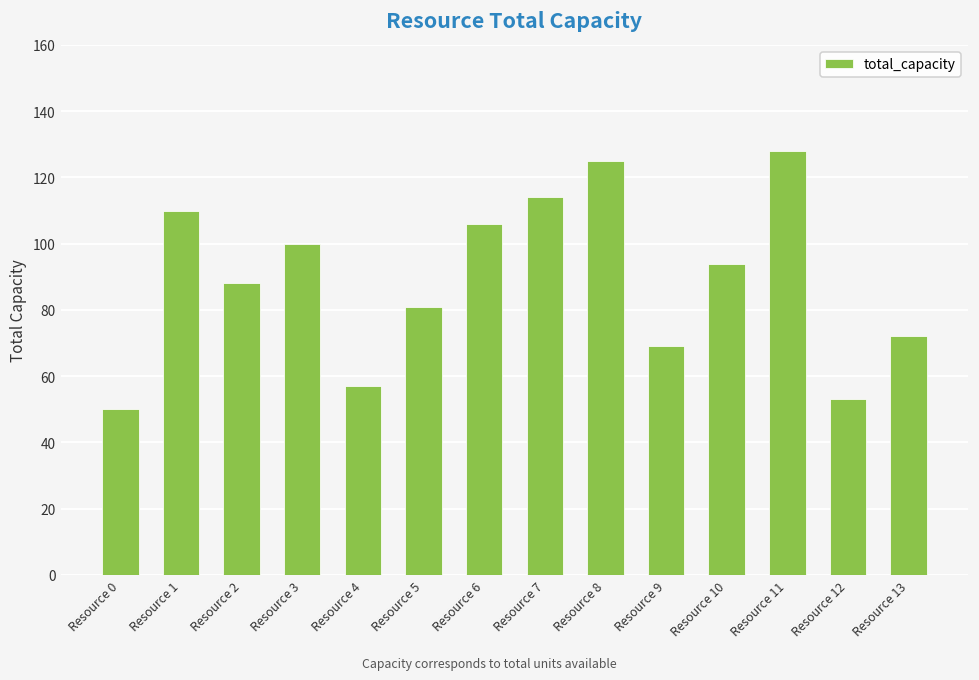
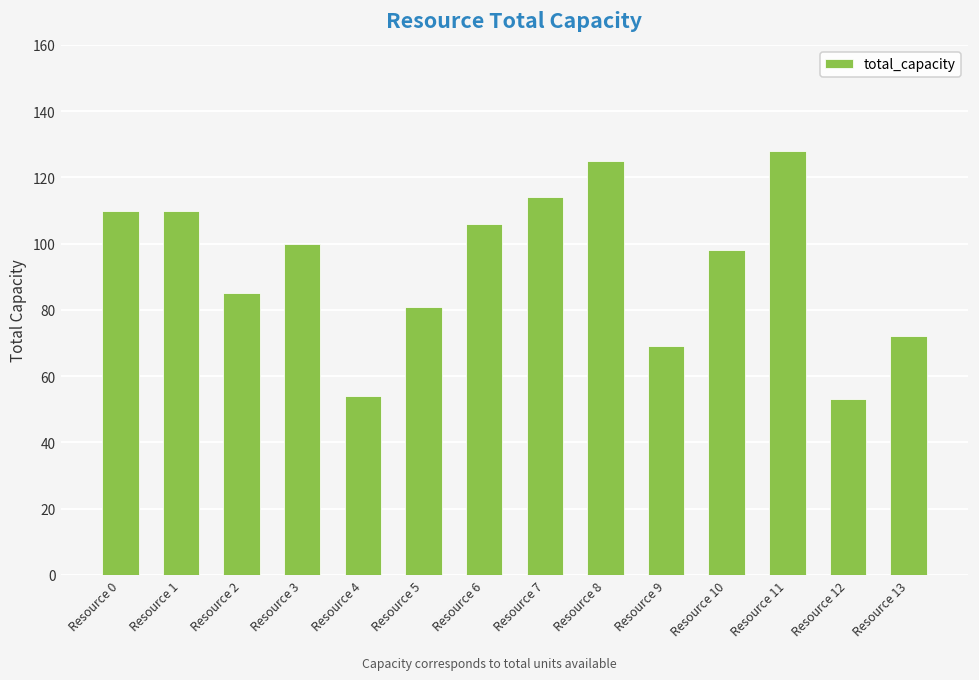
  {
-   "Resource 0": 50,
+   "Resource 0": 110,
    "Resource 1": 110,
-   "Resource 2": 88,
+   "Resource 2": 85,
    "Resource 3": 100,
-   "Resource 4": 57,
+   "Resource 4": 54,
    "Resource 5": 81,
    "Resource 6": 106,
    "Resource 7": 114,
    "Resource 8": 125,
    "Resource 9": 69,
-   "Resource 10": 94,
+   "Resource 10": 98,
    "Resource 11": 128,
    "Resource 12": 53,
    "Resource 13": 72
  }
